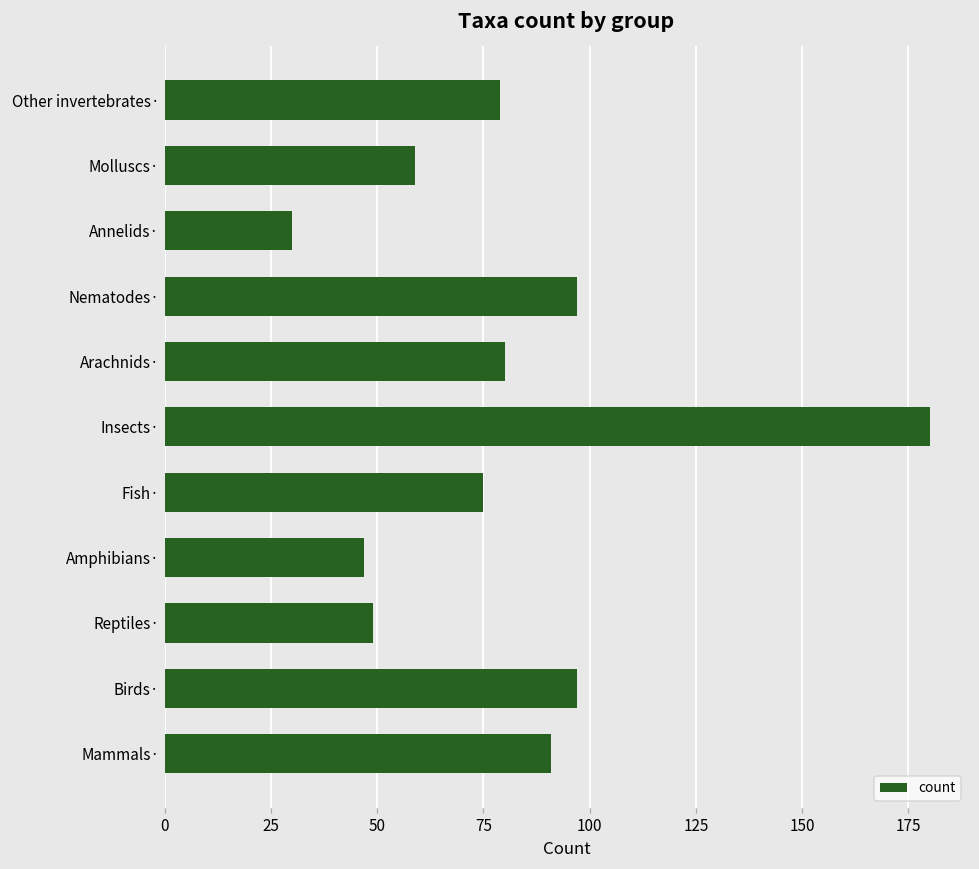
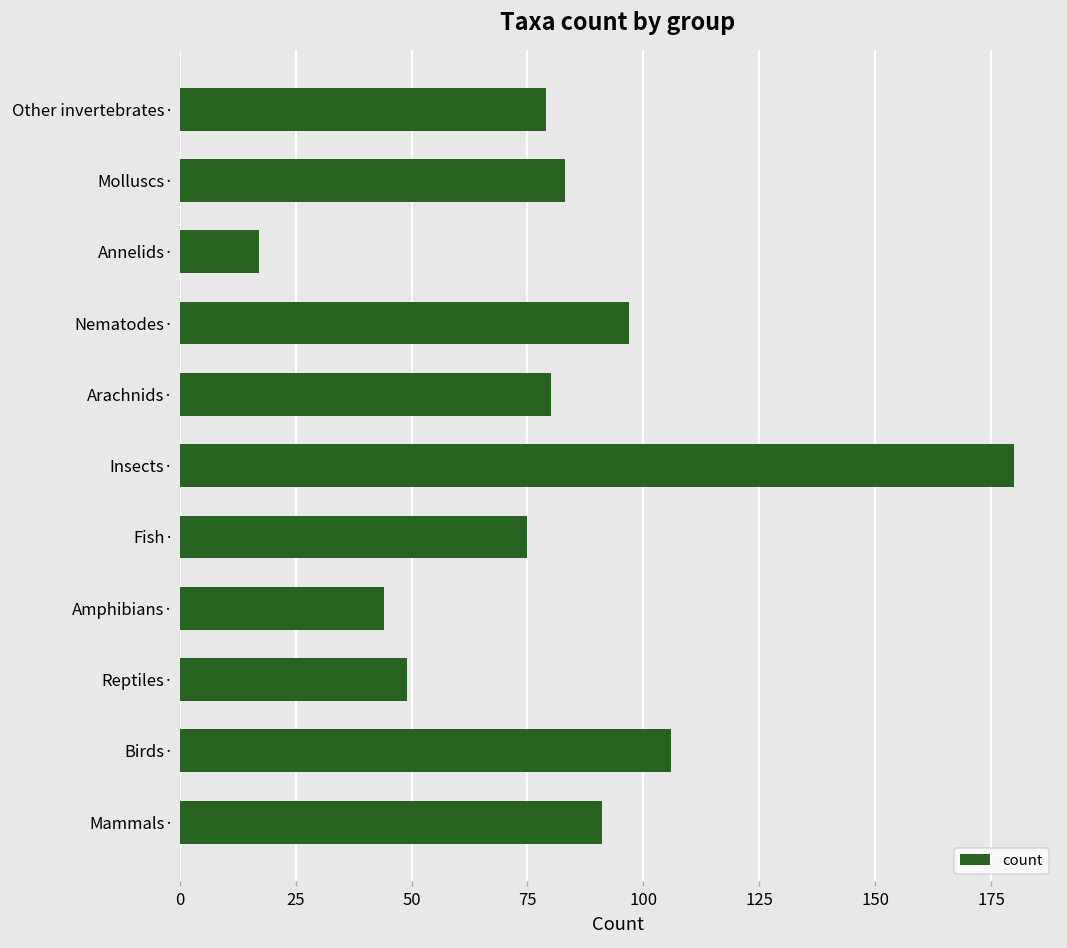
  {
    "Other invertebrates·": 79,
-   "Molluscs·": 59,
-   "Annelids·": 30,
+   "Molluscs·": 83,
+   "Annelids·": 17,
    "Nematodes·": 97,
    "Arachnids·": 80,
    "Insects·": 180,
    "Fish·": 75,
-   "Amphibians·": 47,
+   "Amphibians·": 44,
    "Reptiles·": 49,
-   "Birds·": 97,
+   "Birds·": 106,
    "Mammals·": 91
  }
